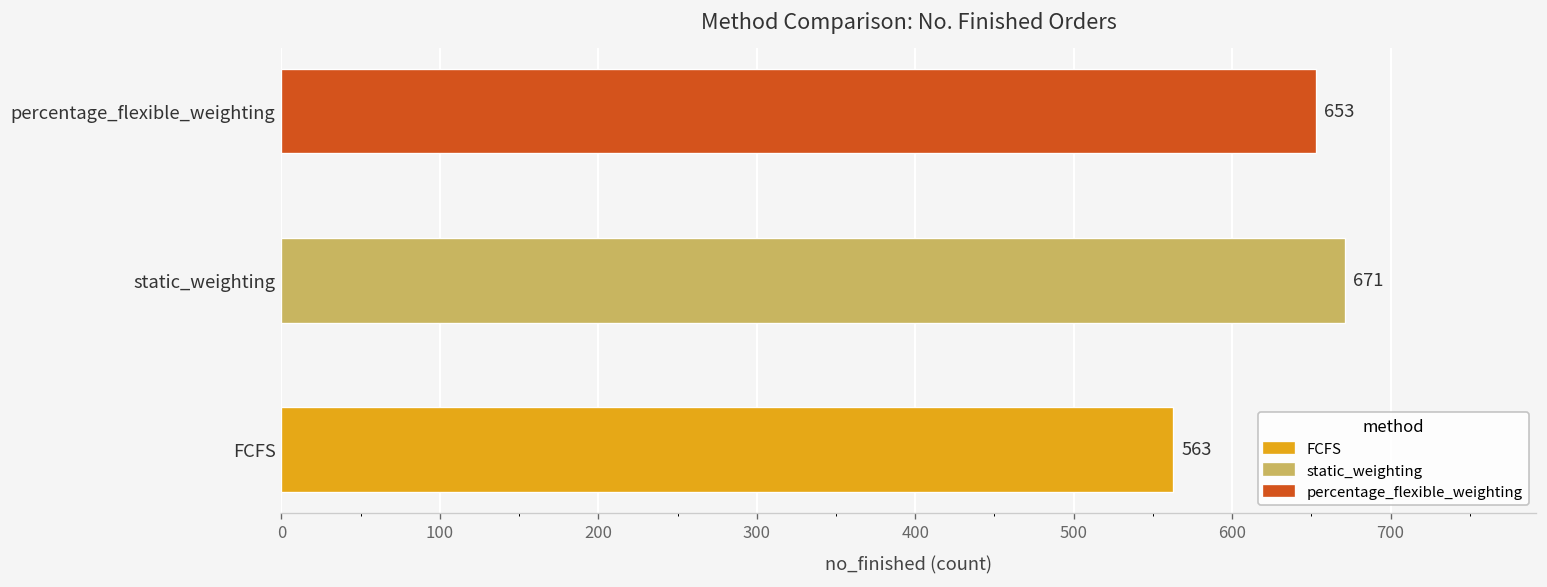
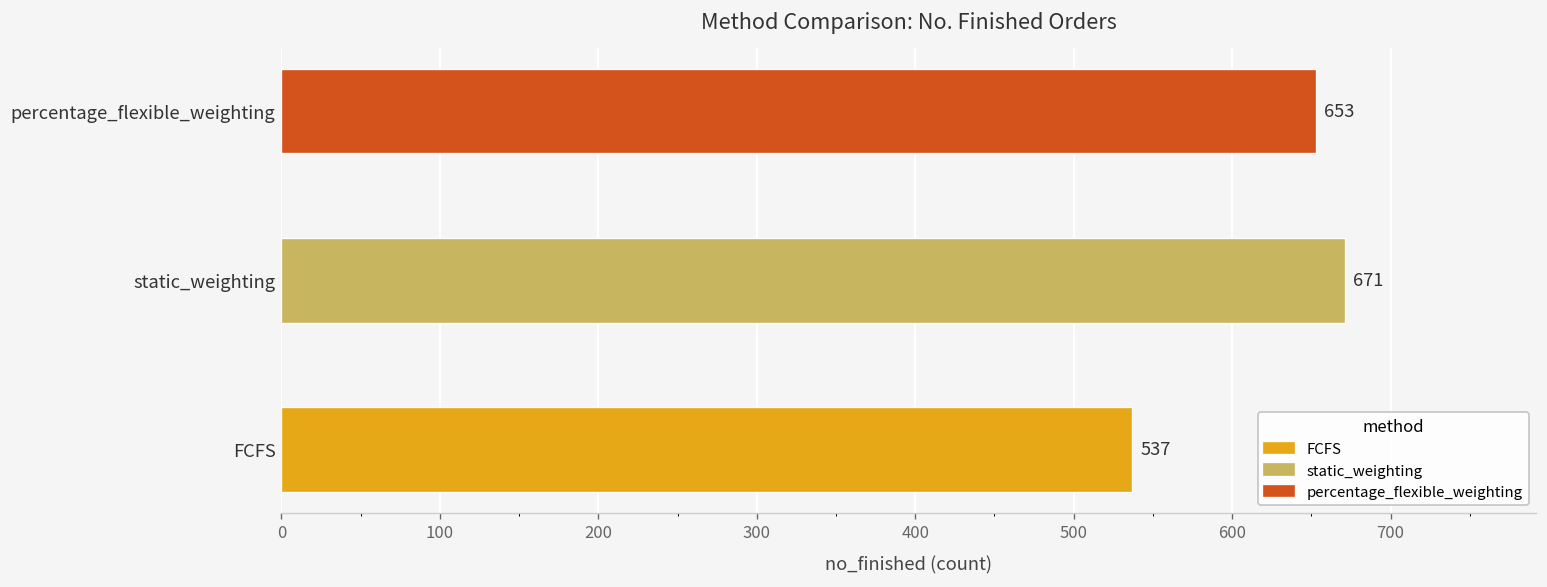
  {
    "percentage_flexible_weighting": 653,
    "static_weighting": 671,
-   "FCFS": 563
+   "FCFS": 537
  }
